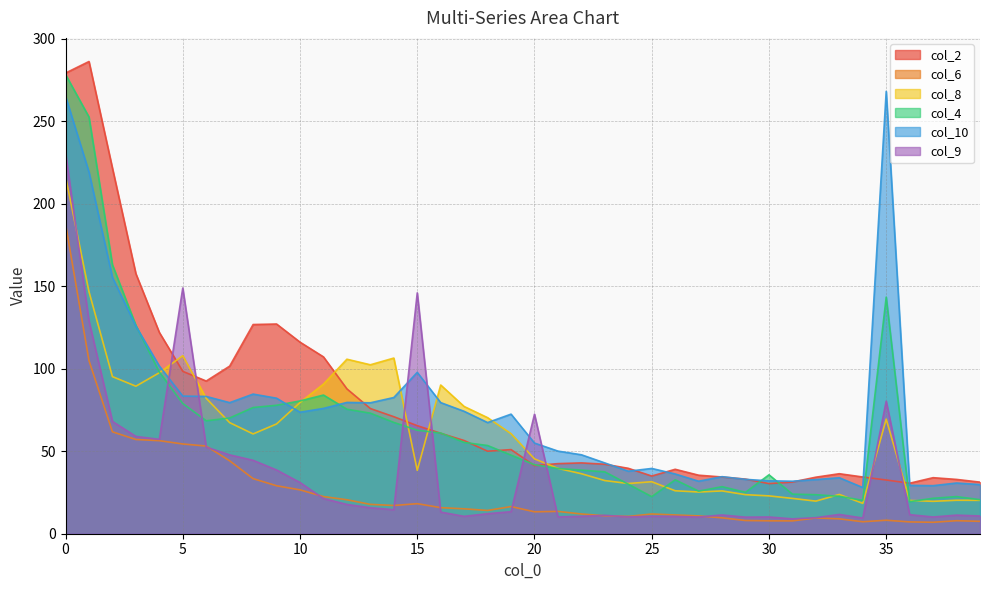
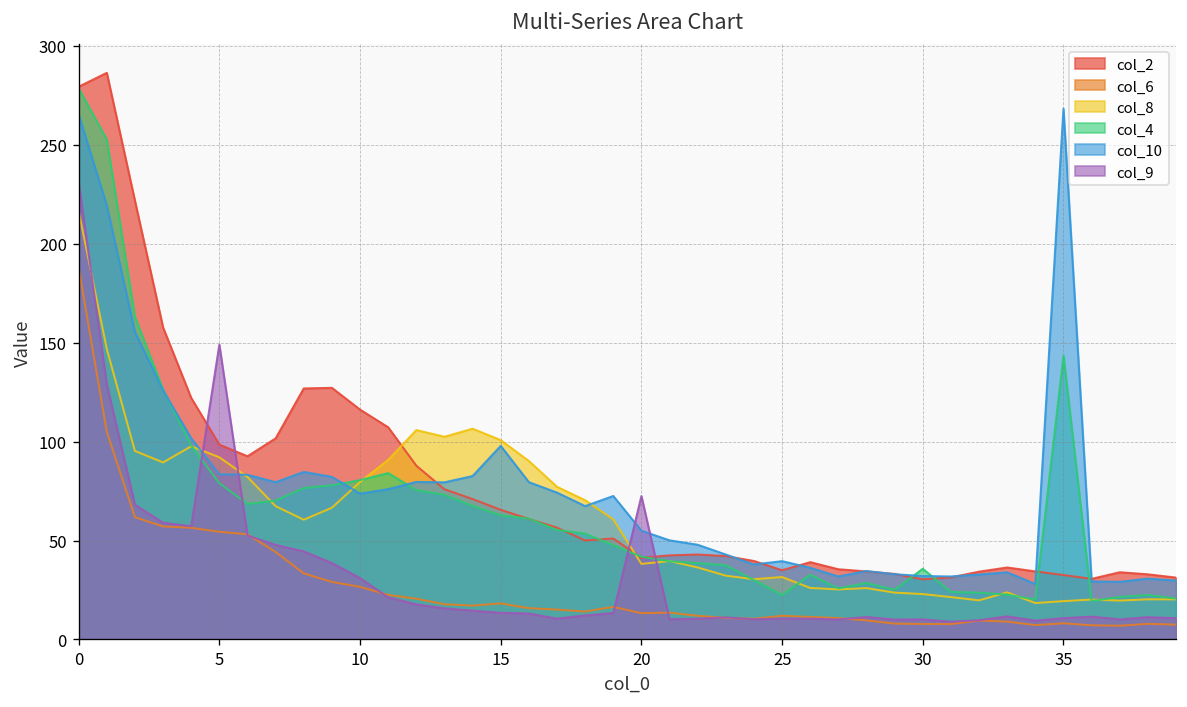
  {
    "col_8": {
      "0": 217,
-     "5": 108,
-     "15": 38,
-     "20": 45,
+     "5": 92,
+     "15": 101,
+     "20": 38,
      "25": 32,
      "30": 23,
-     "35": 69
+     "35": 19
    },
    "col_4": {
      "5": 79,
      "15": 63,
      "25": 22,
      "30": 36,
      "35": 143
    },
    "col_10": {
      "0": 265,
      "5": 83,
      "10": 74,
      "15": 98,
      "20": 55,
      "25": 40,
      "30": 32,
      "35": 268
    },
    "col_9": {
      "0": 231,
      "5": 149,
      "10": 31,
-     "15": 146,
+     "15": 13,
      "20": 72,
      "30": 10,
-     "35": 80
+     "35": 11
    }
  }
